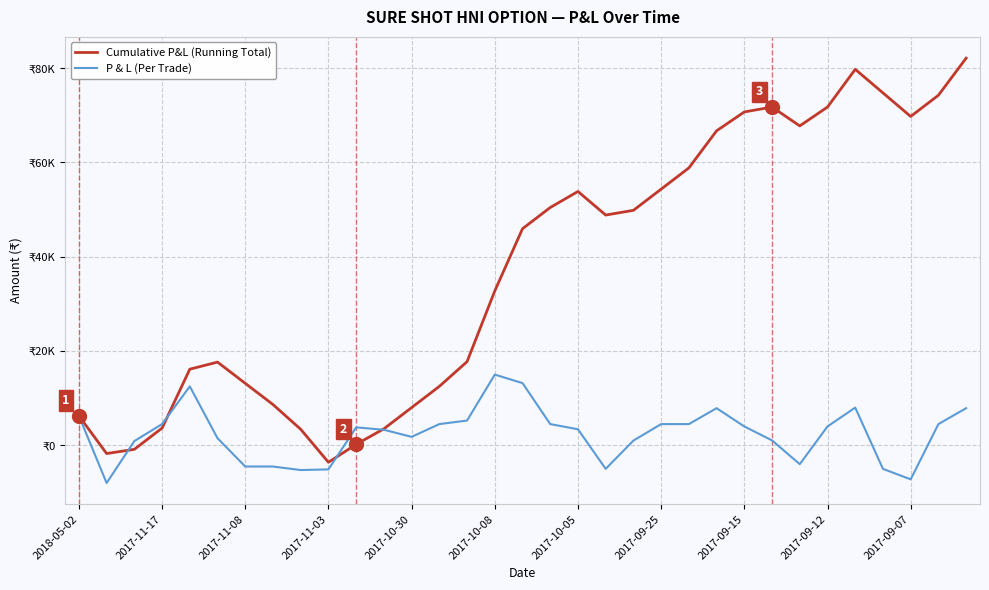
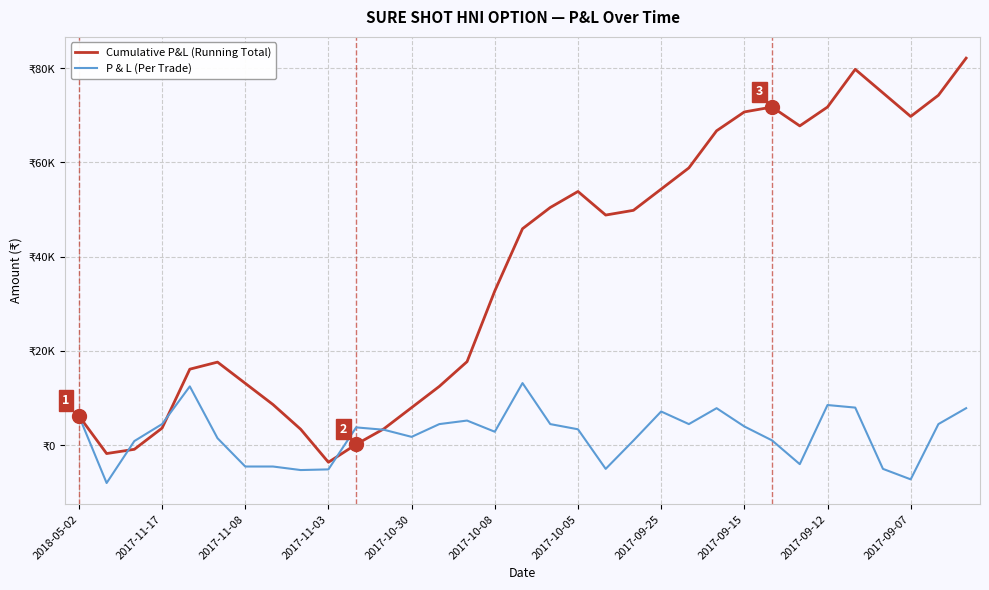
  {
    "P & L (Per Trade)": {
      "2017-11-17": "₹5000",
      "2017-11-08": "₹-5000",
      "2017-11-03": "₹-5000",
      "2017-10-30": "₹2000",
-     "2017-10-08": "₹15000",
+     "2017-10-08": "₹3000",
      "2017-10-05": "₹3000",
-     "2017-09-25": "₹5000",
+     "2017-09-25": "₹7000",
      "2017-09-15": "₹4000",
-     "2017-09-12": "₹4000",
+     "2017-09-12": "₹9000",
      "2017-09-07": "₹-7000"
    }
  }
